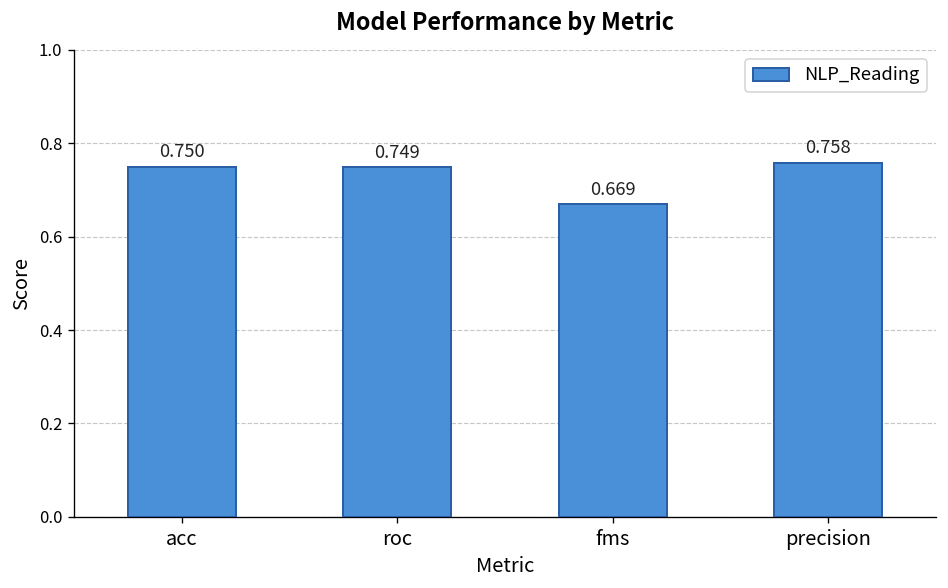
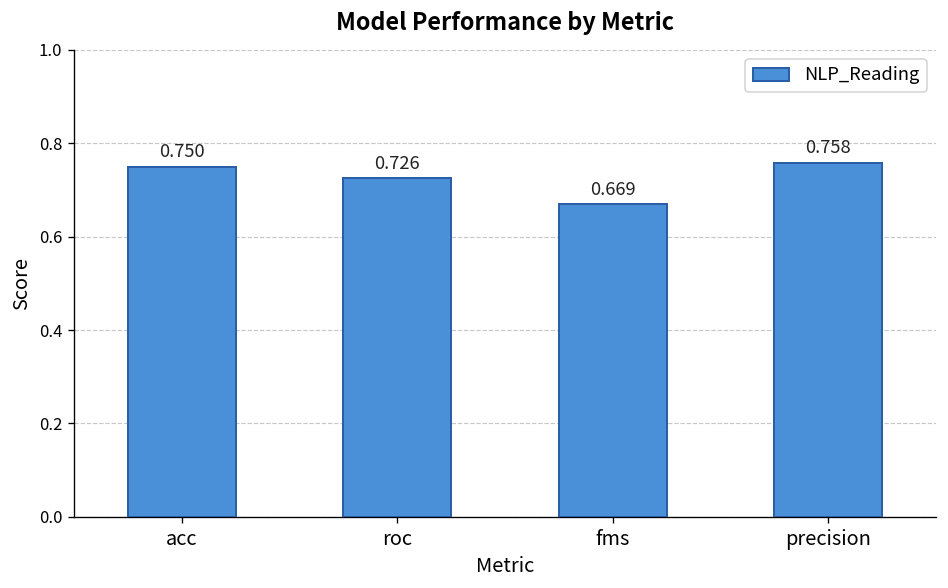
  {
    "acc": 0.750,
-   "roc": 0.749,
+   "roc": 0.726,
    "fms": 0.669,
    "precision": 0.758
  }
